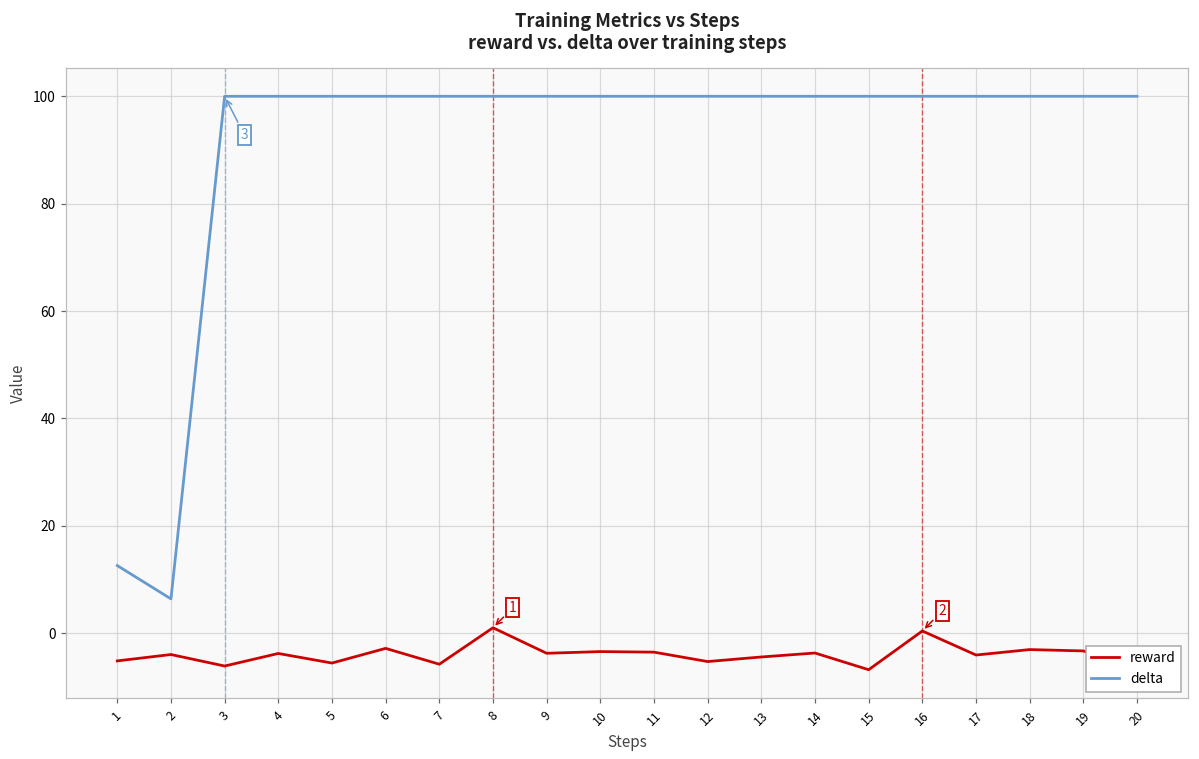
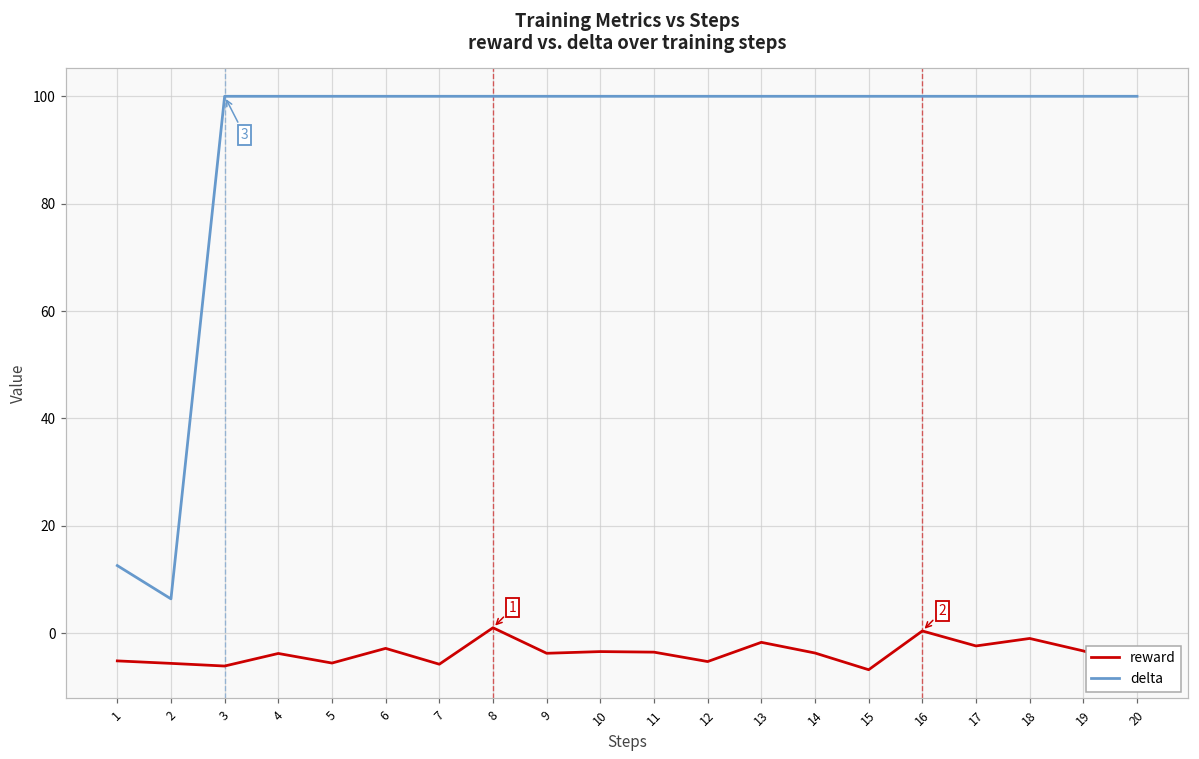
  {
    "reward": {
      "1": -5,
-     "2": -4,
+     "2": -6,
      "3": -6,
      "4": -4,
      "5": -6,
      "6": -3,
      "7": -6,
      "9": -4,
      "10": -3,
      "11": -4,
      "12": -5,
-     "13": -4,
+     "13": -2,
      "14": -4,
      "15": -7,
-     "17": -4,
-     "18": -3,
+     "17": -2,
+     "18": -1,
      "19": -3
    },
    "delta": {
      "1": 13,
      "2": 6,
      "4": 100,
      "5": 100,
      "6": 100,
      "7": 100,
      "8": 100,
      "9": 100,
      "10": 100,
      "11": 100,
      "12": 100,
      "13": 100,
      "14": 100,
      "15": 100,
      "16": 100,
      "17": 100,
      "18": 100,
      "19": 100,
      "20": 100
    }
  }
